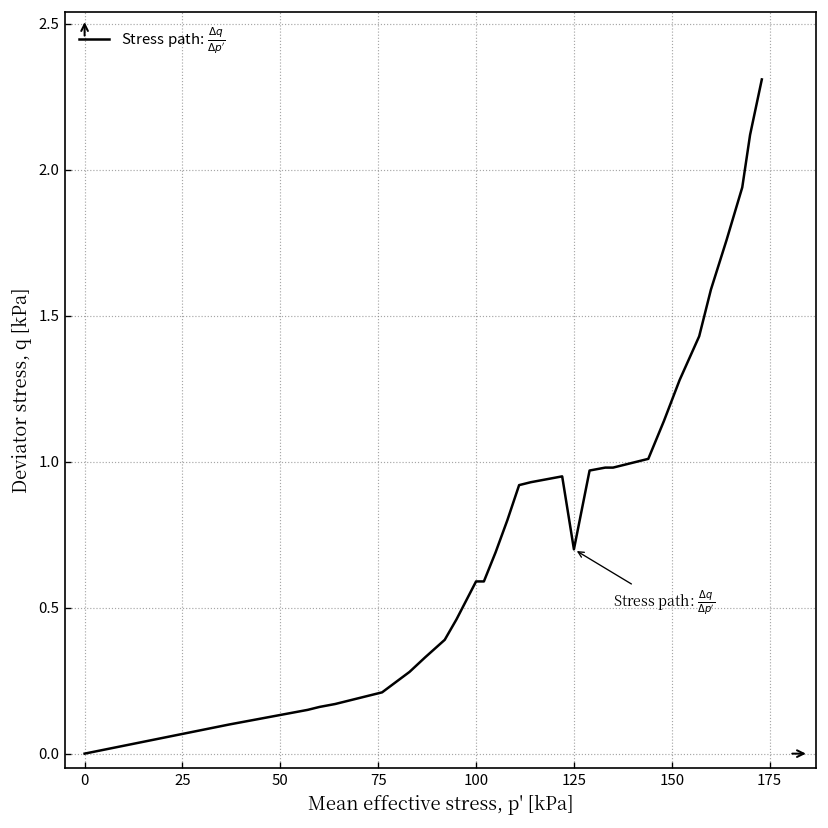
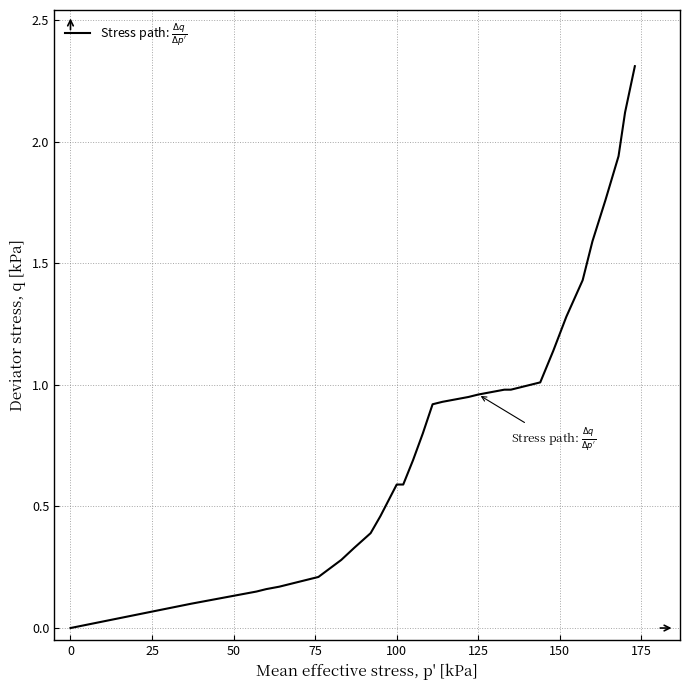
  {
    "0": 0.00,
    "100": 0.59,
-   "125": 0.70
+   "125": 0.96
  }
